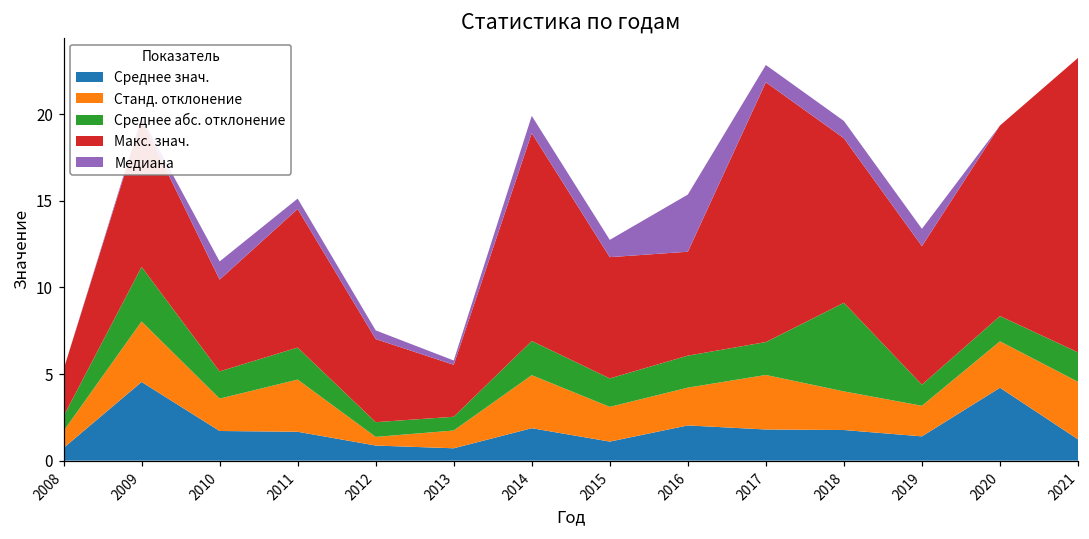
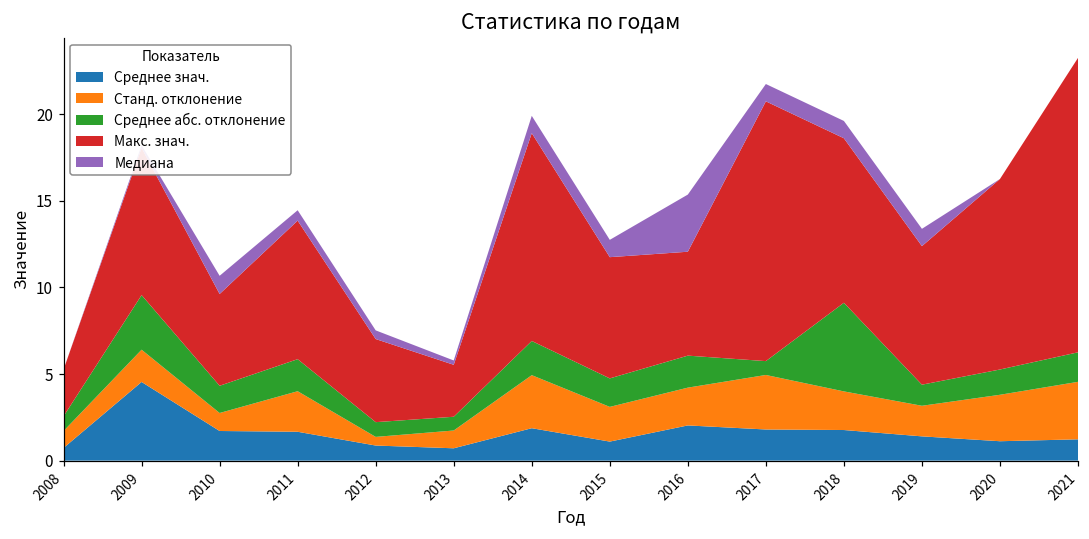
  {
    "Среднее знач.": {
-     "2020": 4.2
+     "2020": 1.1
    },
    "Станд. отклонение": {
-     "2009": 3.5,
-     "2010": 1.9,
-     "2011": 3.0
+     "2009": 1.9,
+     "2010": 1.0,
+     "2011": 2.3
    },
    "Среднее абс. отклонение": {
-     "2017": 1.9
+     "2017": 0.8
    },
    "Медиана": {
      "2010": 1.1,
      "2011": 0.6,
      "2012": 0.5,
      "2013": 0.3,
      "2014": 1.0,
      "2015": 1.0,
      "2016": 3.3,
      "2017": 1.0,
      "2018": 1.0,
      "2019": 1.0
    }
  }
